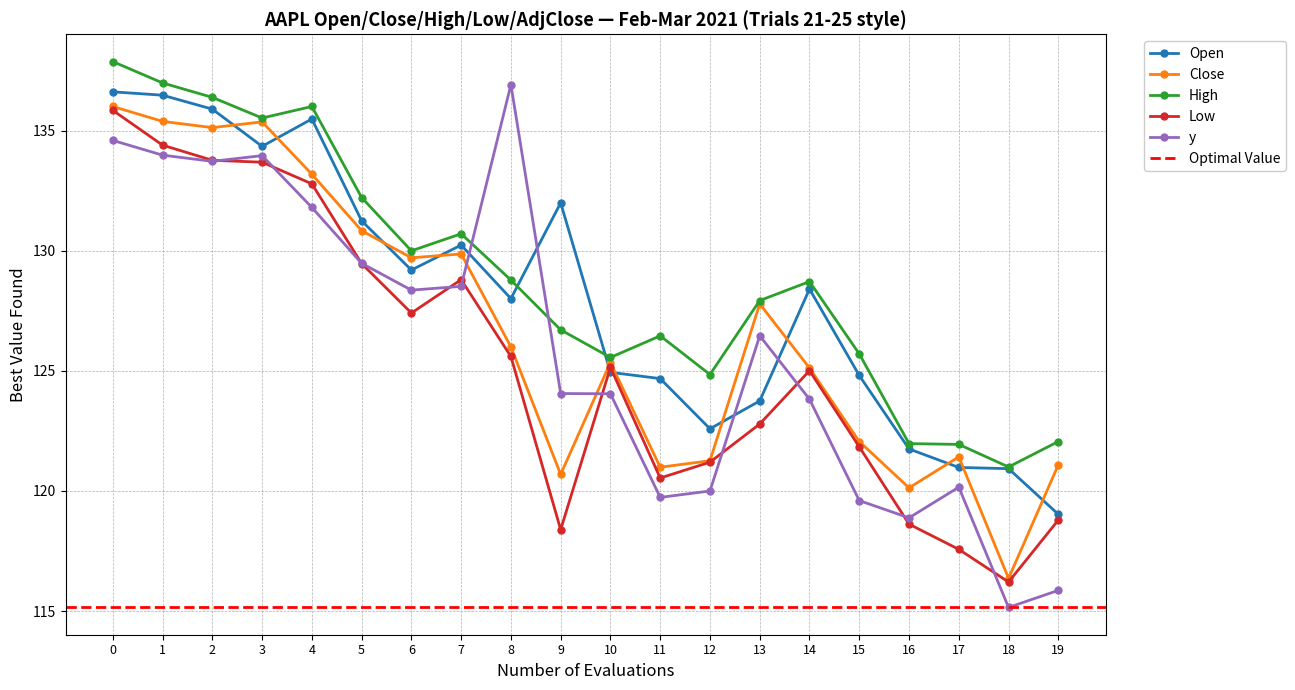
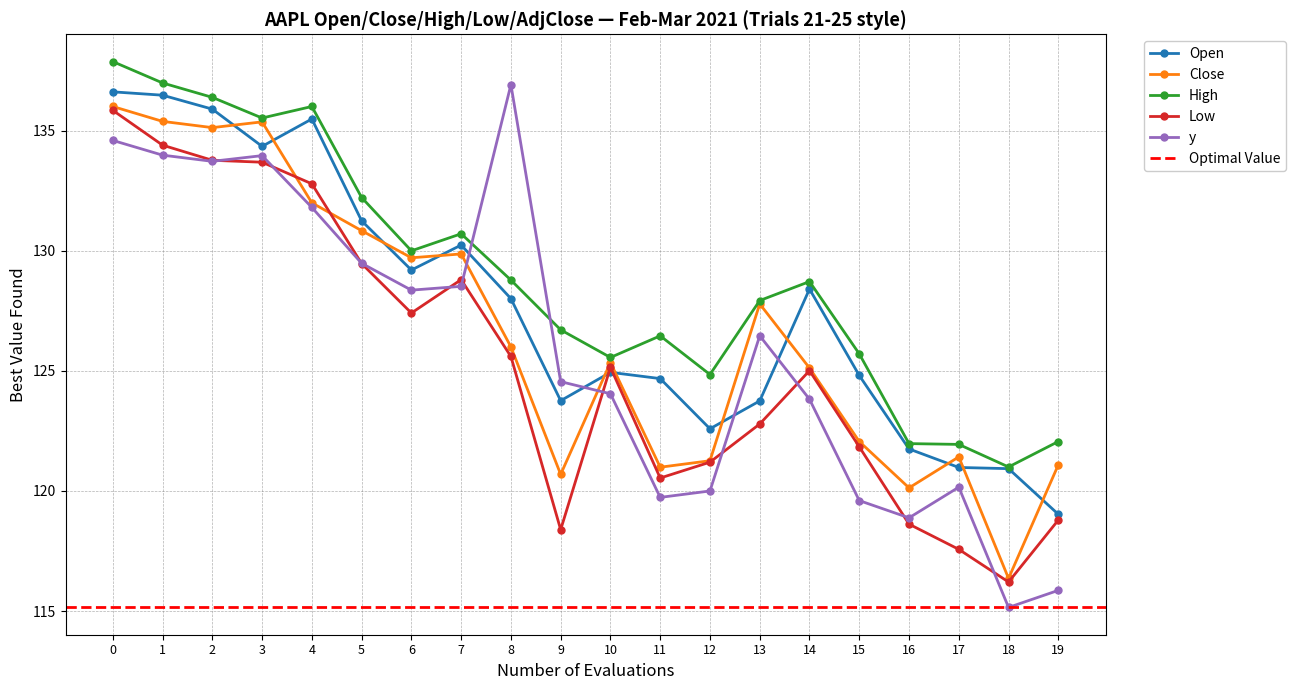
  {
    "Open": {
      "0": 136.6,
      "1": 136.5,
      "2": 135.9,
      "3": 134.4,
      "4": 135.5,
      "5": 131.3,
      "6": 129.2,
      "7": 130.2,
      "8": 128.0,
-     "9": 132.0,
+     "9": 123.8,
      "10": 124.9,
      "11": 124.7,
      "12": 122.6,
      "13": 123.8,
      "14": 128.4,
      "15": 124.8,
      "16": 121.8,
      "17": 121.0,
      "19": 119.0
    },
    "Close": {
      "0": 136.0,
      "1": 135.4,
      "2": 135.1,
      "3": 135.4,
-     "4": 133.2,
+     "4": 132.0,
      "5": 130.8,
      "6": 129.7,
      "7": 129.9,
      "8": 126.0,
      "9": 120.7,
      "10": 125.3,
      "11": 121.0,
      "13": 127.8,
      "14": 125.1,
      "15": 122.1,
      "16": 120.1,
      "17": 121.4,
      "18": 116.4,
      "19": 121.1
    },
    "High": {
      "0": 137.9,
      "1": 137.0,
      "2": 136.4,
      "3": 135.5,
      "4": 136.0,
      "5": 132.2,
      "6": 130.0,
      "7": 130.7,
      "8": 128.8,
      "9": 126.7,
      "10": 125.6,
      "11": 126.5,
      "12": 124.8,
      "13": 127.9,
      "14": 128.7,
      "15": 125.7,
      "16": 122.0,
      "17": 121.9,
      "19": 122.1
    },
    "Low": {
      "0": 135.9,
      "1": 134.4,
      "3": 133.7,
      "4": 132.8,
      "6": 127.4,
      "7": 128.8,
      "8": 125.6,
      "9": 118.4,
      "10": 125.1,
      "11": 120.5,
      "13": 122.8,
      "14": 125.0,
      "15": 121.8,
      "16": 118.6,
      "17": 117.6,
      "18": 116.2,
      "19": 118.8
    },
    "y": {
      "0": 134.6,
      "1": 134.0,
      "3": 134.0,
      "4": 131.8,
      "6": 128.4,
      "7": 128.5,
      "8": 136.9,
-     "9": 124.1,
+     "9": 124.6,
      "10": 124.0,
      "11": 119.7,
      "12": 120.0,
      "13": 126.5,
      "14": 123.8,
      "15": 119.6,
      "16": 118.9,
      "17": 120.2,
      "18": 115.2,
      "19": 115.9
    }
  }
